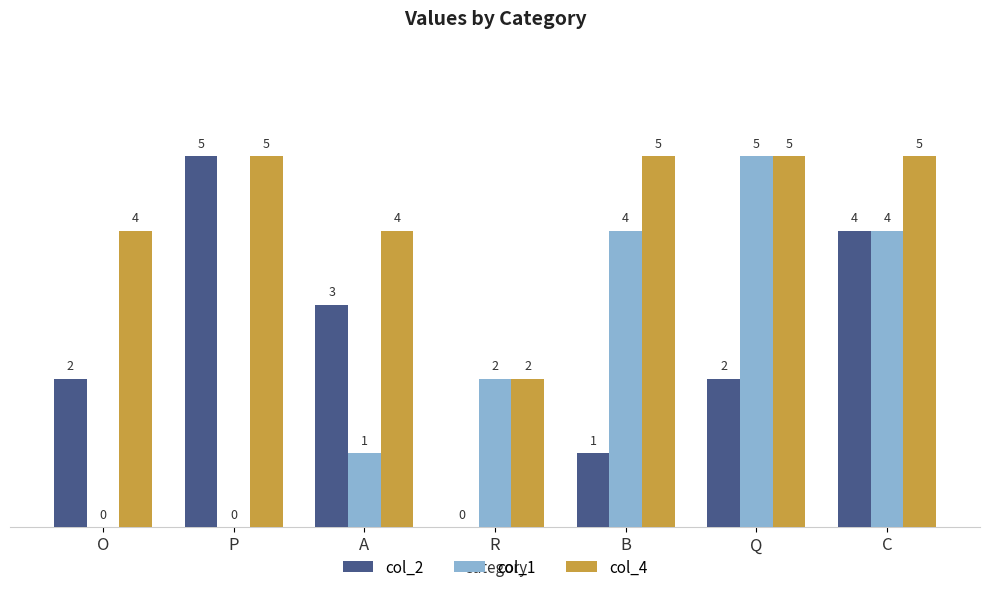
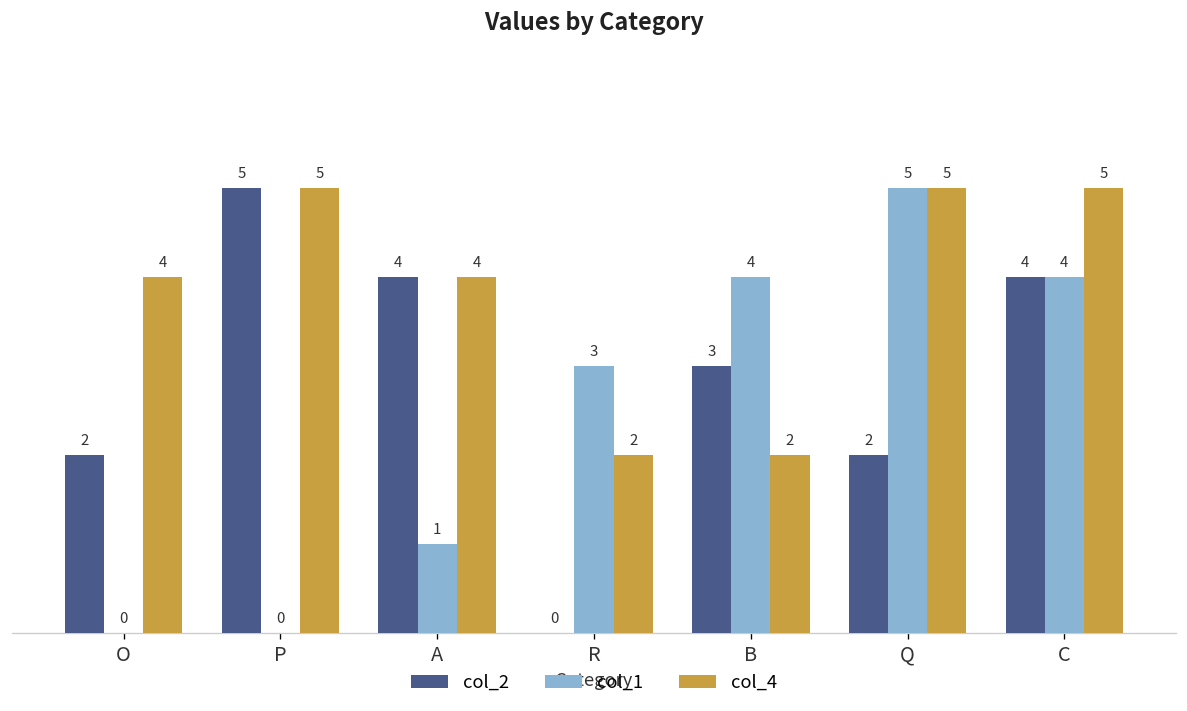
  {
    "col_2": {
      "O": 2,
      "P": 5,
-     "A": 3,
+     "A": 4,
      "R": 0,
-     "B": 1,
+     "B": 3,
      "Q": 2,
      "C": 4
    },
    "col_1": {
      "O": 0,
      "P": 0,
      "A": 1,
-     "R": 2,
+     "R": 3,
      "B": 4,
      "Q": 5,
      "C": 4
    },
    "col_4": {
      "O": 4,
      "P": 5,
      "A": 4,
      "R": 2,
-     "B": 5,
+     "B": 2,
      "Q": 5,
      "C": 5
    }
  }
